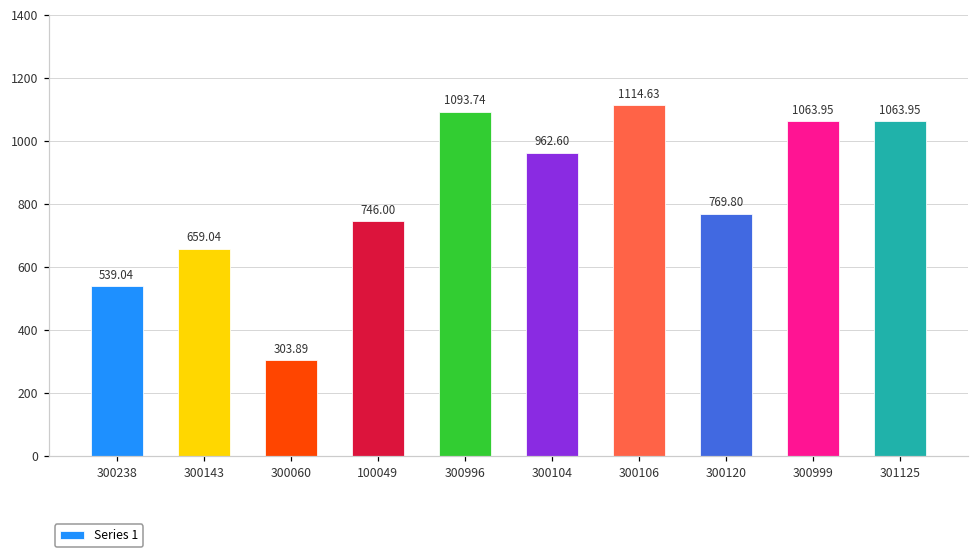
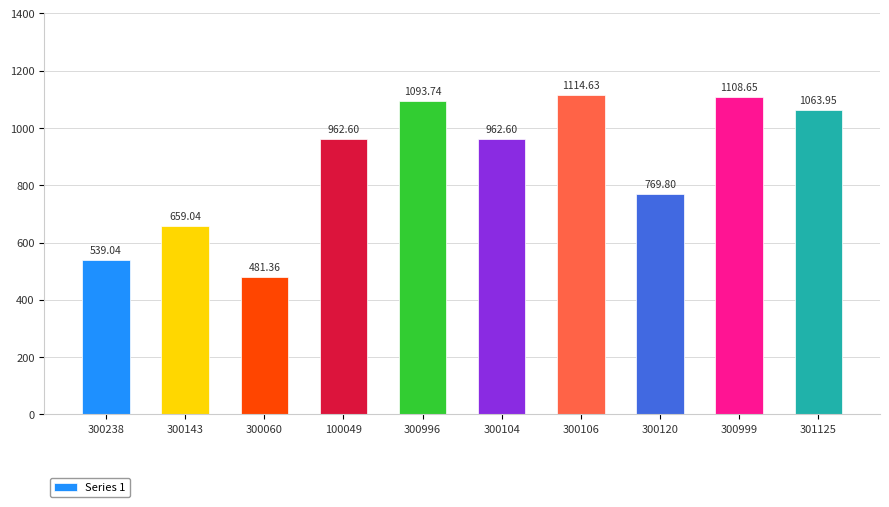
  {
    "300238": 539.04,
    "300143": 659.04,
-   "300060": 303.89,
-   "100049": 746.00,
+   "300060": 481.36,
+   "100049": 962.60,
    "300996": 1093.74,
    "300104": 962.60,
    "300106": 1114.63,
    "300120": 769.80,
-   "300999": 1063.95,
+   "300999": 1108.65,
    "301125": 1063.95
  }
